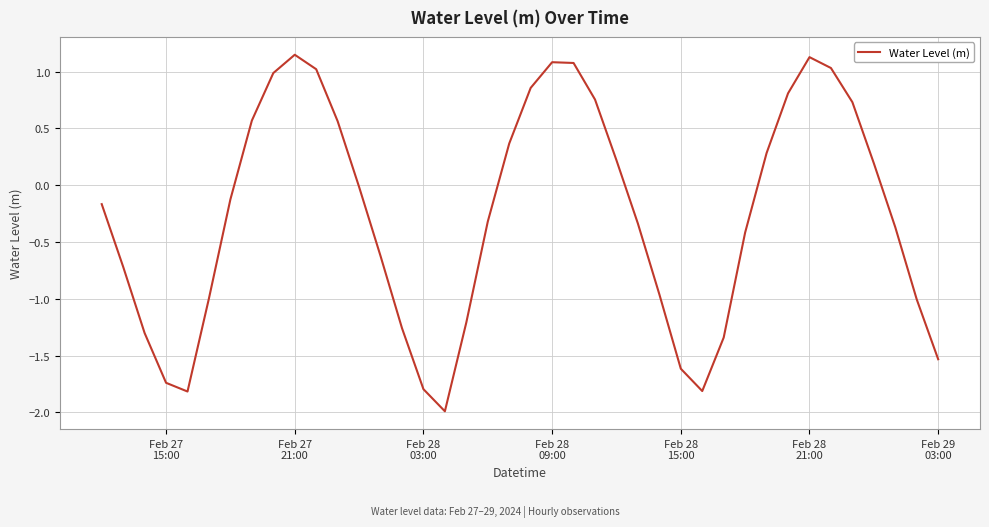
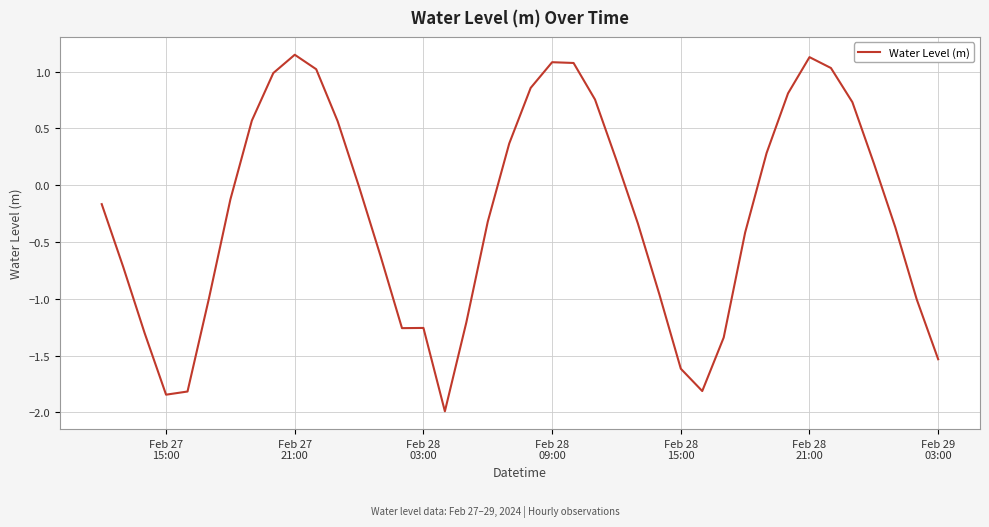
  {
-   "Feb 27 15:00": -1.74,
+   "Feb 27 15:00": -1.84,
    "Feb 27 21:00": 1.15,
-   "Feb 28 03:00": -1.80,
+   "Feb 28 03:00": -1.26,
    "Feb 28 09:00": 1.08,
    "Feb 28 15:00": -1.61,
    "Feb 28 21:00": 1.13,
    "Feb 29 03:00": -1.53
  }
